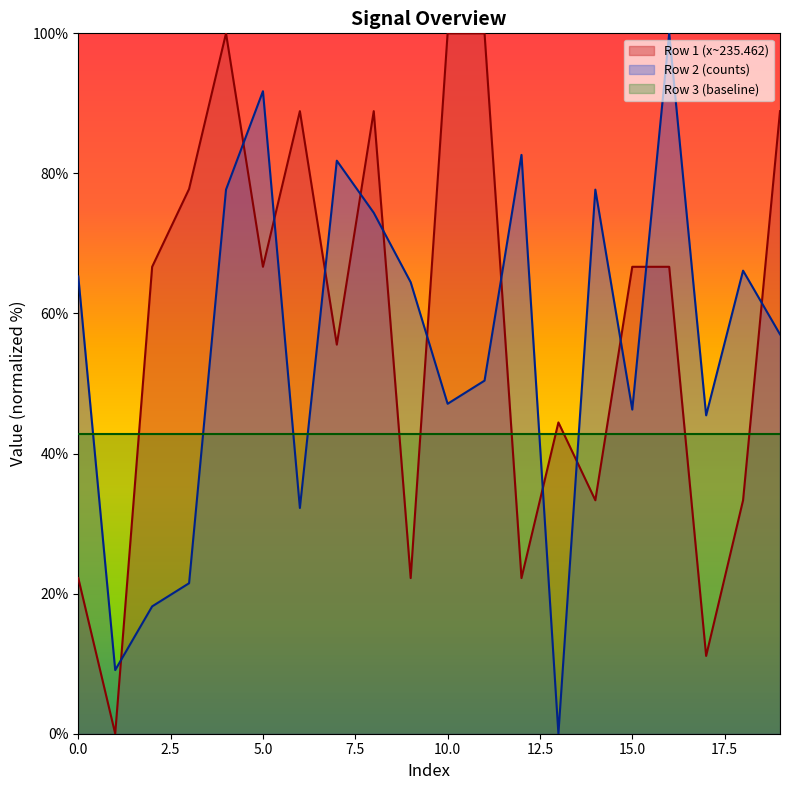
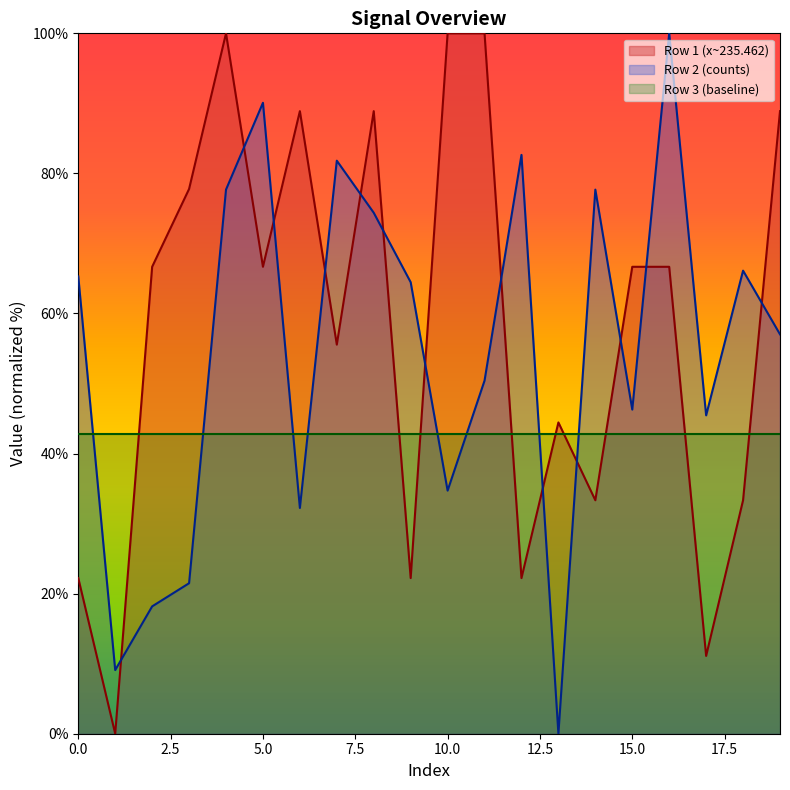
  {
    "Row 1 (x~235.462)": {
      "0.0": "22%",
      "5.0": "67%",
      "10.0": "100%",
      "15.0": "67%"
    },
    "Row 2 (counts)": {
      "0.0": "65%",
-     "5.0": "92%",
-     "10.0": "47%",
+     "5.0": "90%",
+     "10.0": "35%",
      "15.0": "46%"
    },
    "Row 3 (baseline)": {
      "0.0": "43%",
      "5.0": "43%",
      "10.0": "43%",
      "15.0": "43%"
    }
  }
